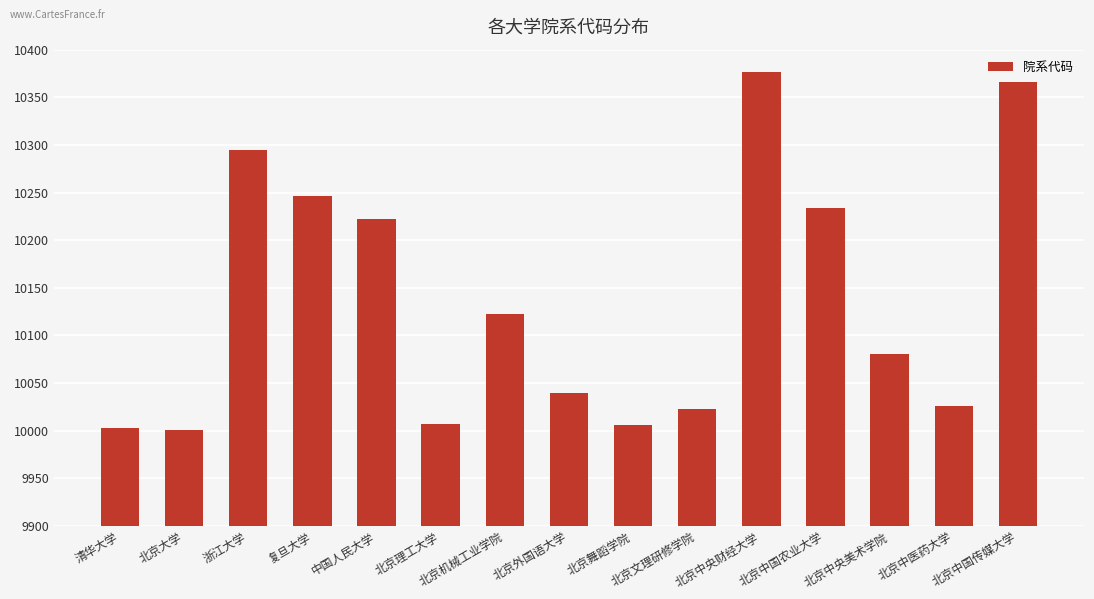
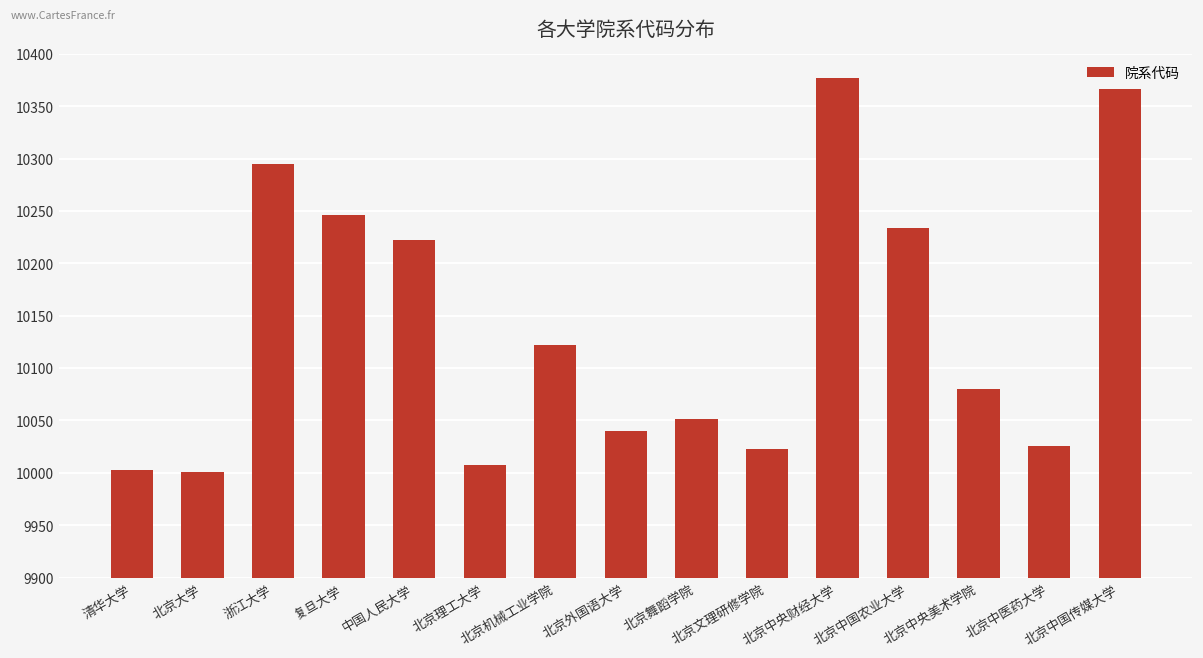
  {
    "清华大学": 10000,
    "北京大学": 10000,
    "浙江大学": 10300,
    "复旦大学": 10250,
    "中国人民大学": 10220,
    "北京理工大学": 10010,
    "北京机械工业学院": 10120,
    "北京外国语大学": 10040,
-   "北京舞蹈学院": 10010,
+   "北京舞蹈学院": 10050,
    "北京文理研修学院": 10020,
    "北京中央财经大学": 10380,
    "北京中国农业大学": 10230,
    "北京中央美术学院": 10080,
    "北京中医药大学": 10030,
    "北京中国传媒大学": 10370
  }
